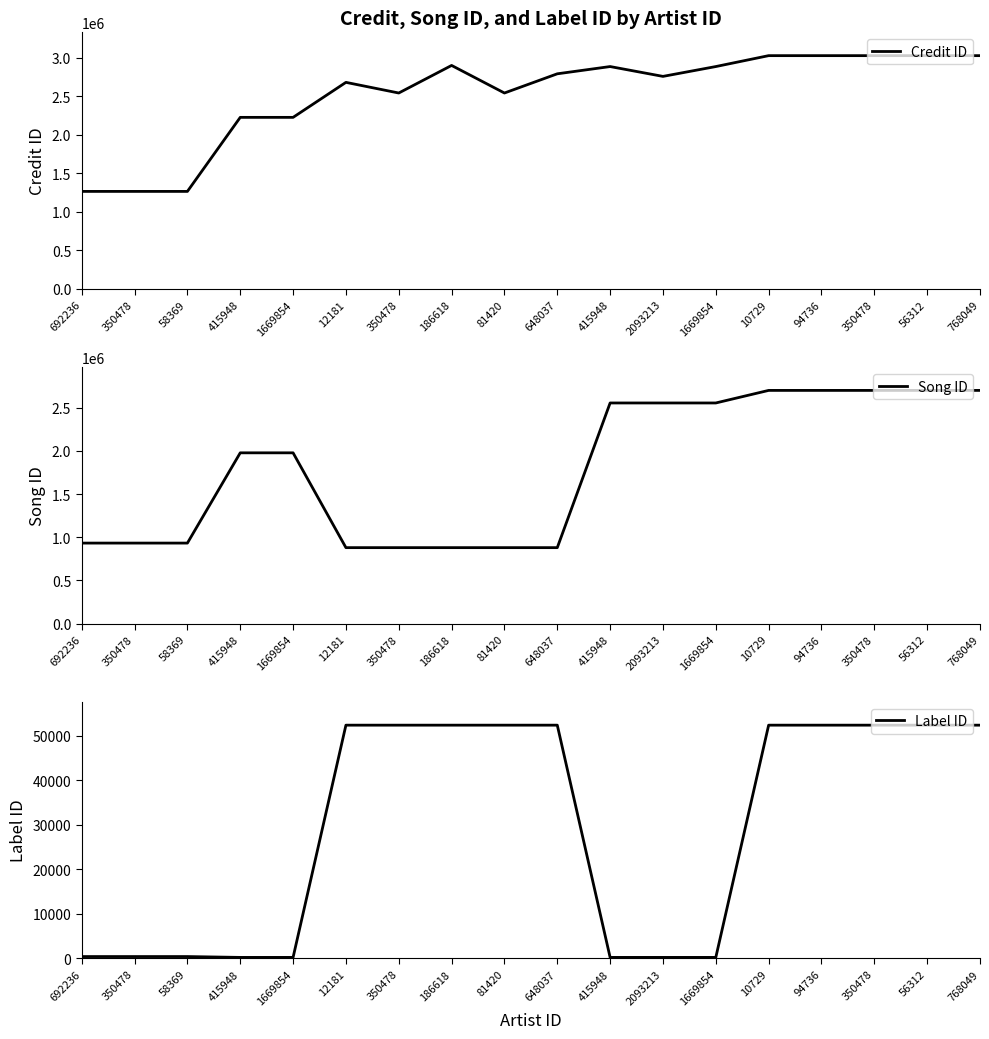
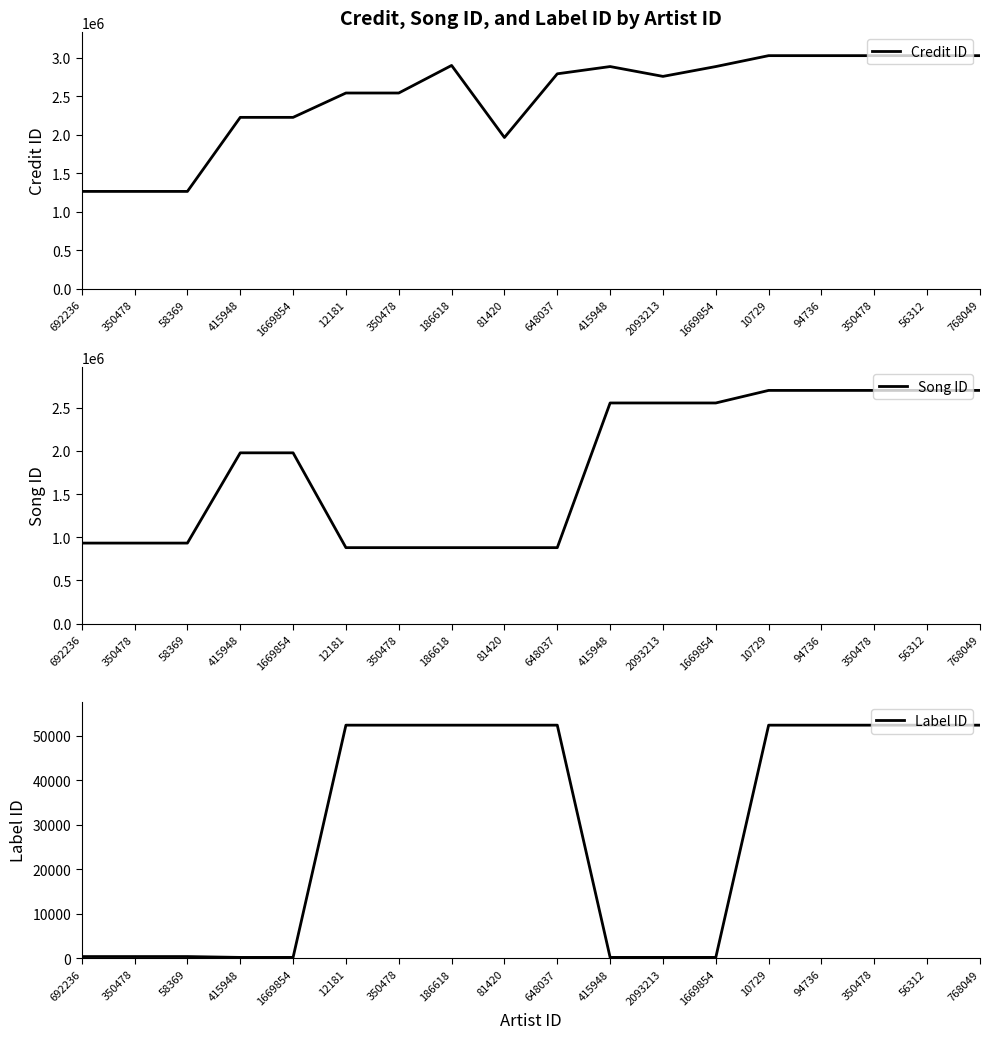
  {
    "Credit, Song ID, and Label ID by Artist ID": {
      "692236": 1300000,
      "58369": 1300000,
-     "12181": 2700000,
+     "12181": 2500000,
      "186618": 2900000,
-     "81420": 2500000,
+     "81420": 2000000,
      "648037": 2800000,
      "2093213": 2800000,
      "10729": 3000000,
      "94736": 3000000,
      "768049": 3000000
    }
  }
